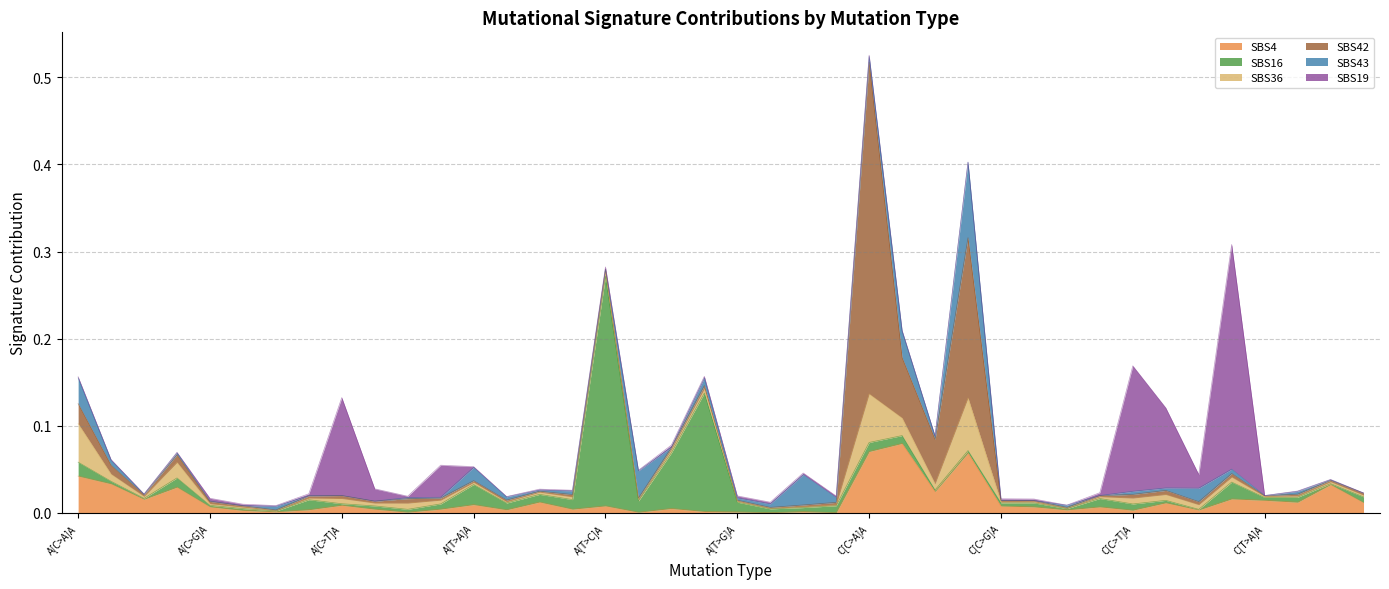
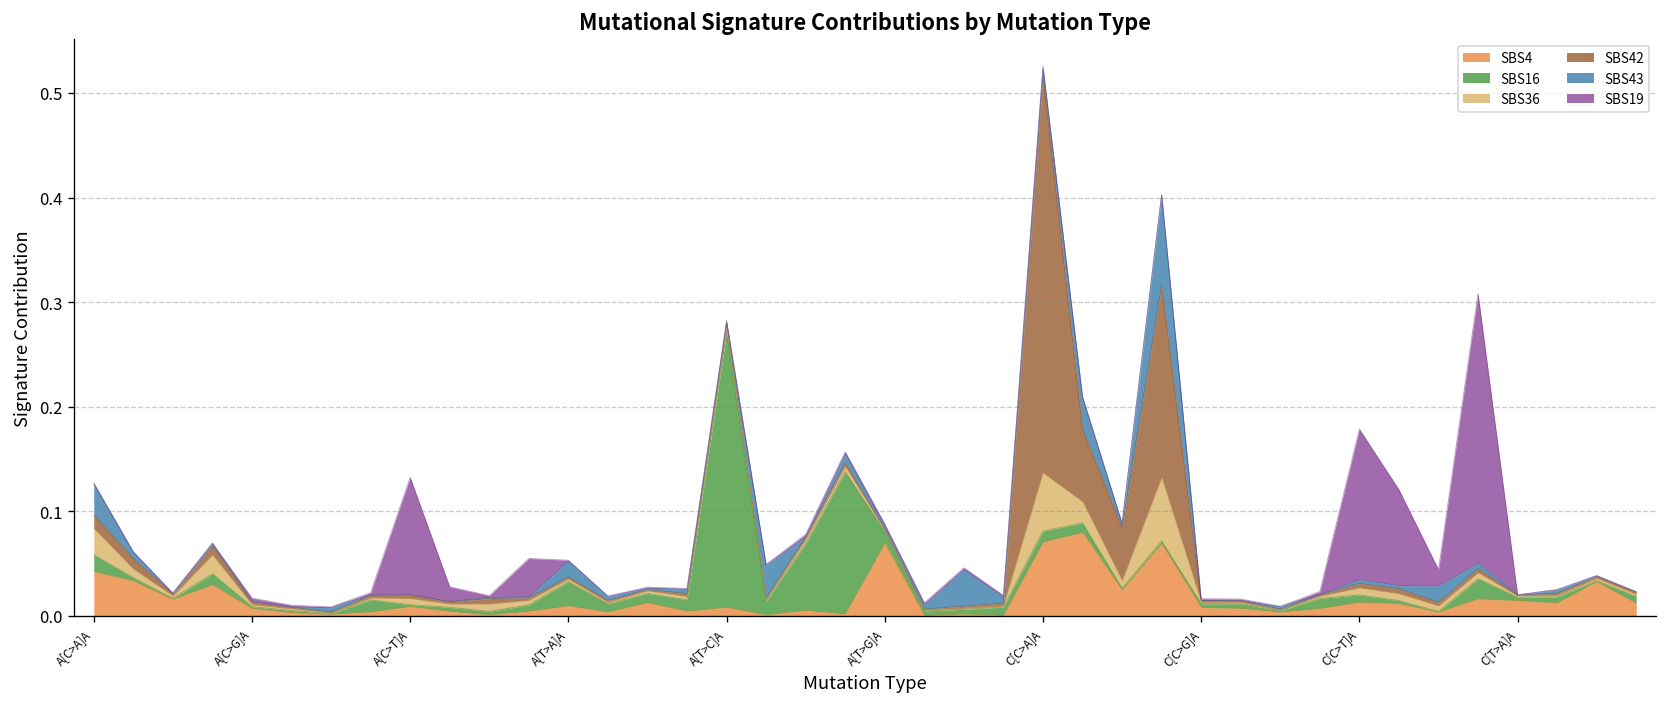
  {
    "SBS4": {
      "A[C>A]A": 0.04,
      "A[T>A]A": 0.01,
      "A[T>C]A": 0.01,
-     "A[T>G]A": 0.00,
+     "A[T>G]A": 0.07,
      "C[C>A]A": 0.07,
      "C[C>G]A": 0.01,
-     "C[C>T]A": 0.00,
+     "C[C>T]A": 0.01,
      "C[T>A]A": 0.01
    },
    "SBS16": {
      "A[C>A]A": 0.02,
      "A[T>C]A": 0.26,
      "C[C>A]A": 0.01,
      "C[C>T]A": 0.01
    },
    "SBS36": {
-     "A[C>A]A": 0.04,
+     "A[C>A]A": 0.03,
      "A[C>T]A": 0.01,
      "C[C>A]A": 0.06,
      "C[C>T]A": 0.01
    },
    "SBS42": {
-     "A[C>A]A": 0.02,
+     "A[C>A]A": 0.01,
      "C[C>A]A": 0.38,
      "C[C>T]A": 0.00
    },
    "SBS43": {
      "C[C>T]A": 0.00
    },
    "SBS19": {
      "A[C>G]A": 0.00,
      "A[C>T]A": 0.11,
      "C[C>T]A": 0.14
    }
  }
